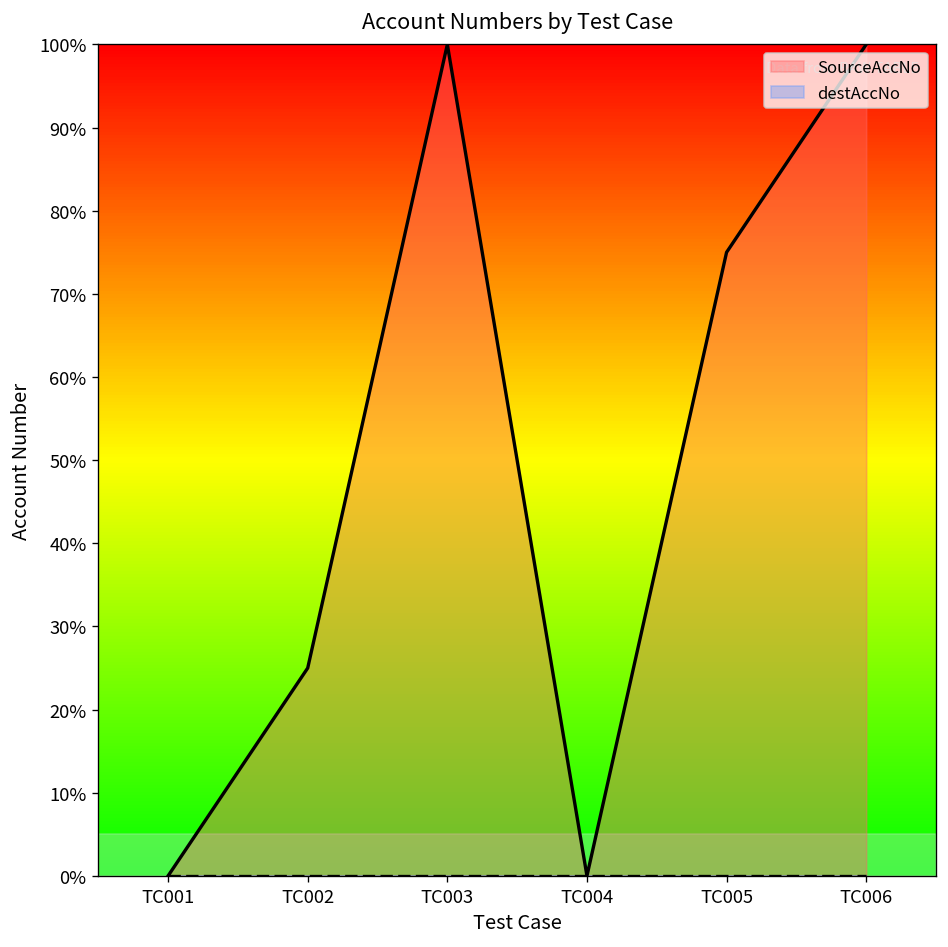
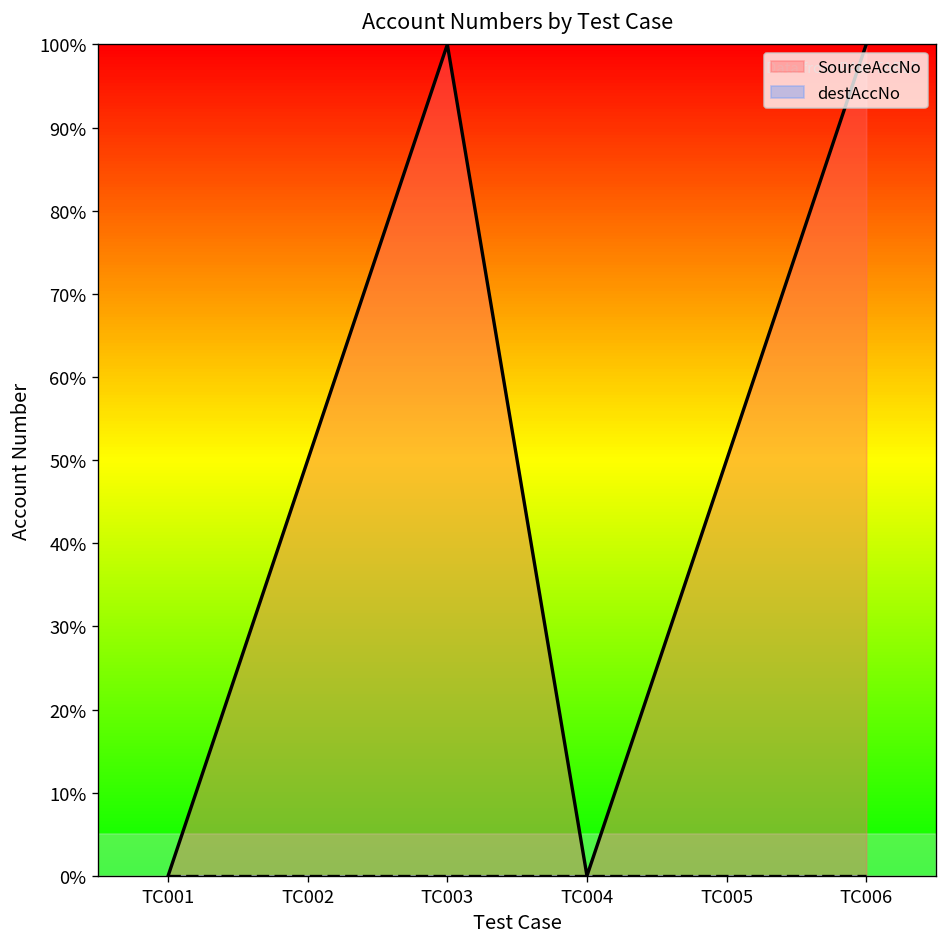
  {
    "SourceAccNo": {
-     "TC002": "25%",
+     "TC002": "50%",
      "TC003": "100%",
-     "TC005": "75%",
+     "TC005": "50%",
      "TC006": "100%"
    }
  }
